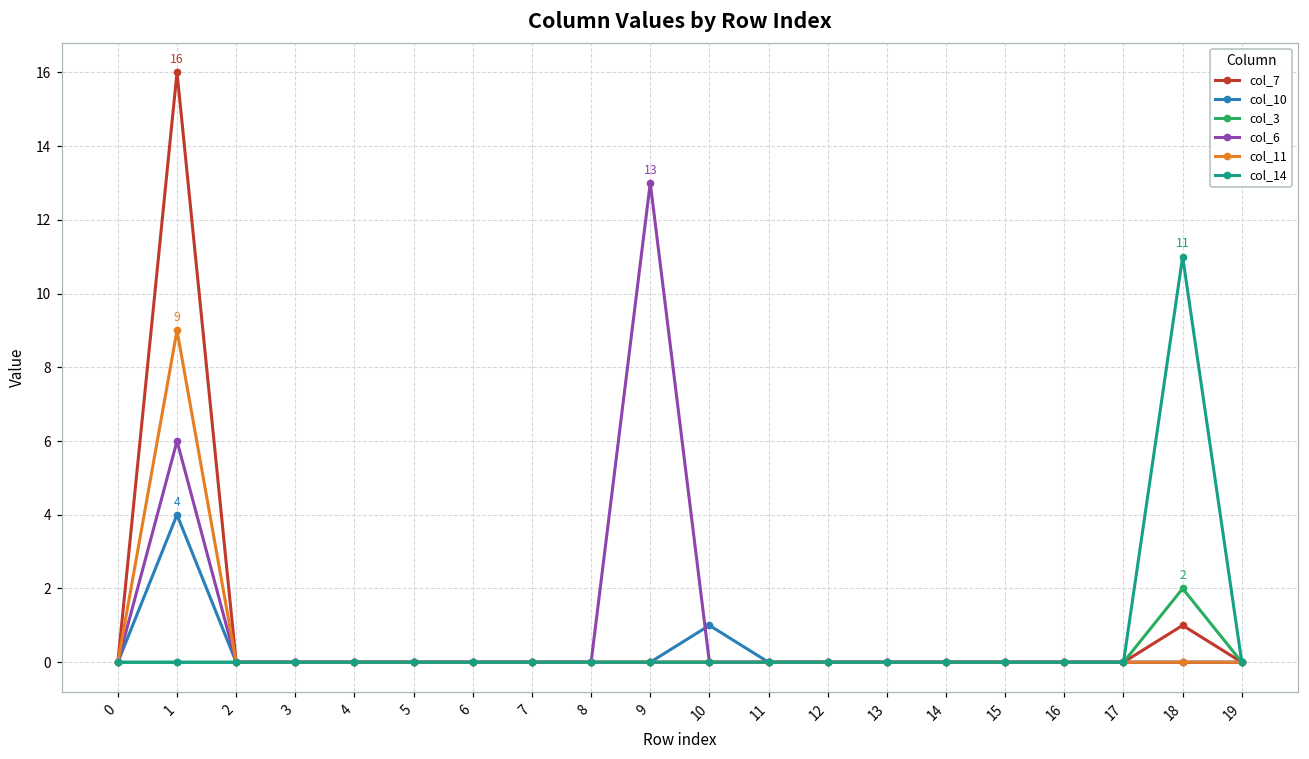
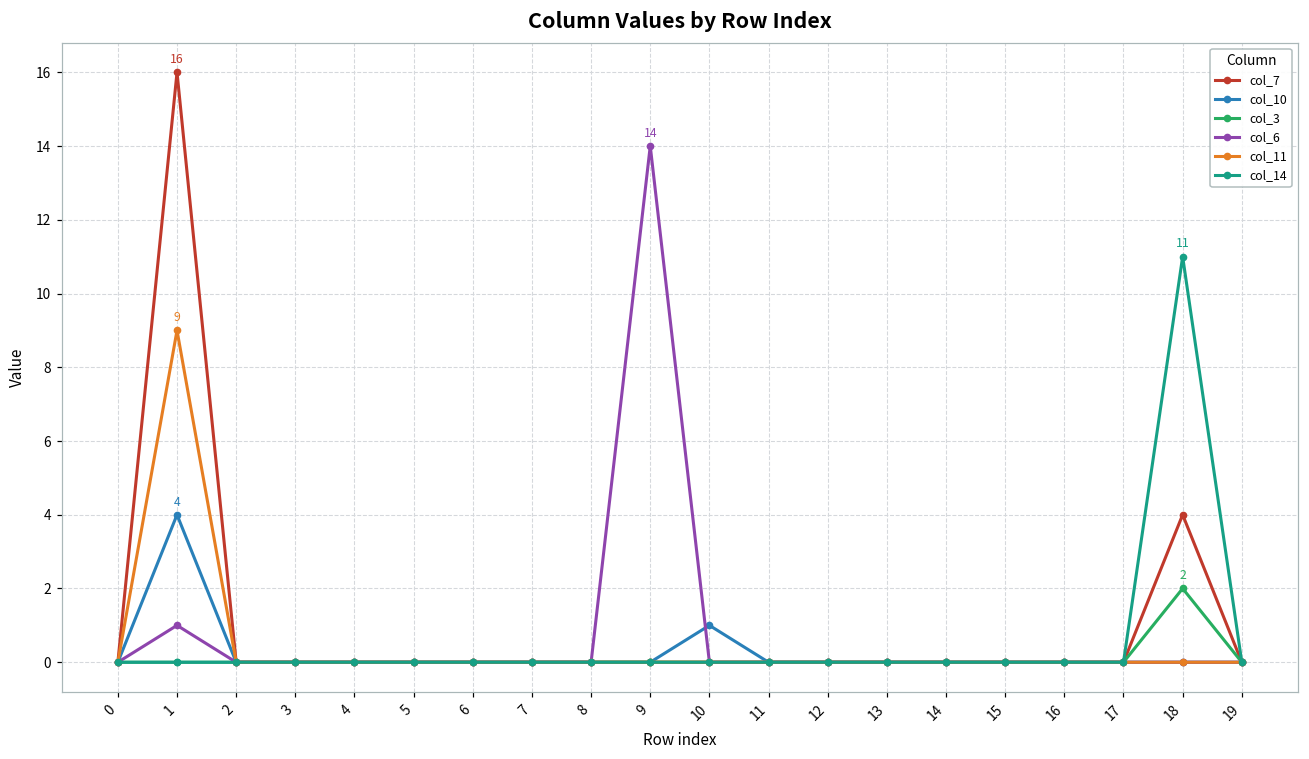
  {
    "col_7": {
-     "18": 1
+     "18": 4
    },
    "col_10": {
      "1": 4
    },
    "col_6": {
-     "1": 6,
-     "9": 13
+     "1": 1,
+     "9": 14
    },
    "col_11": {
      "1": 9
    }
  }
